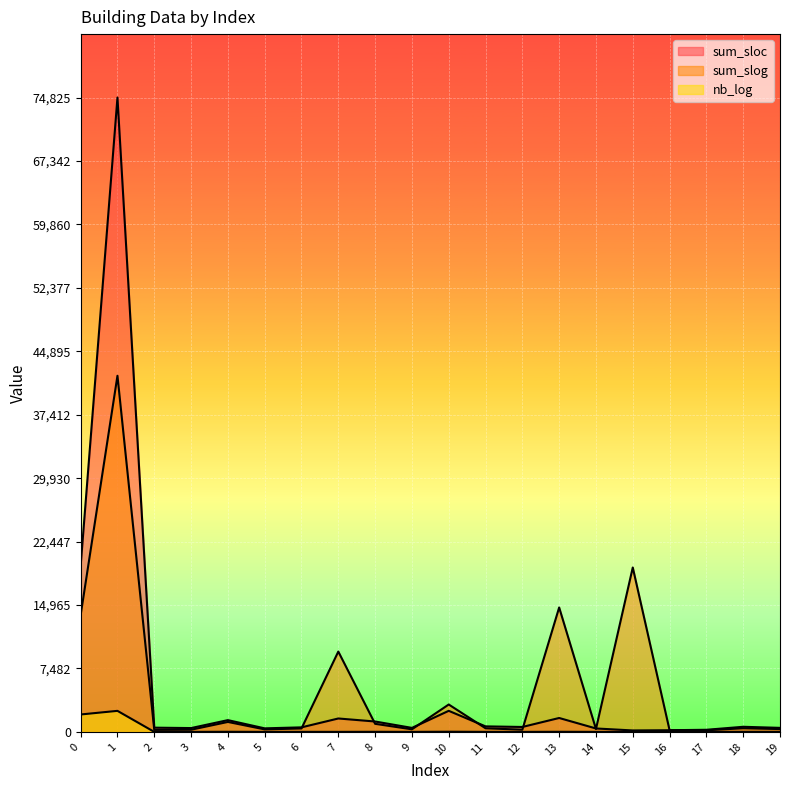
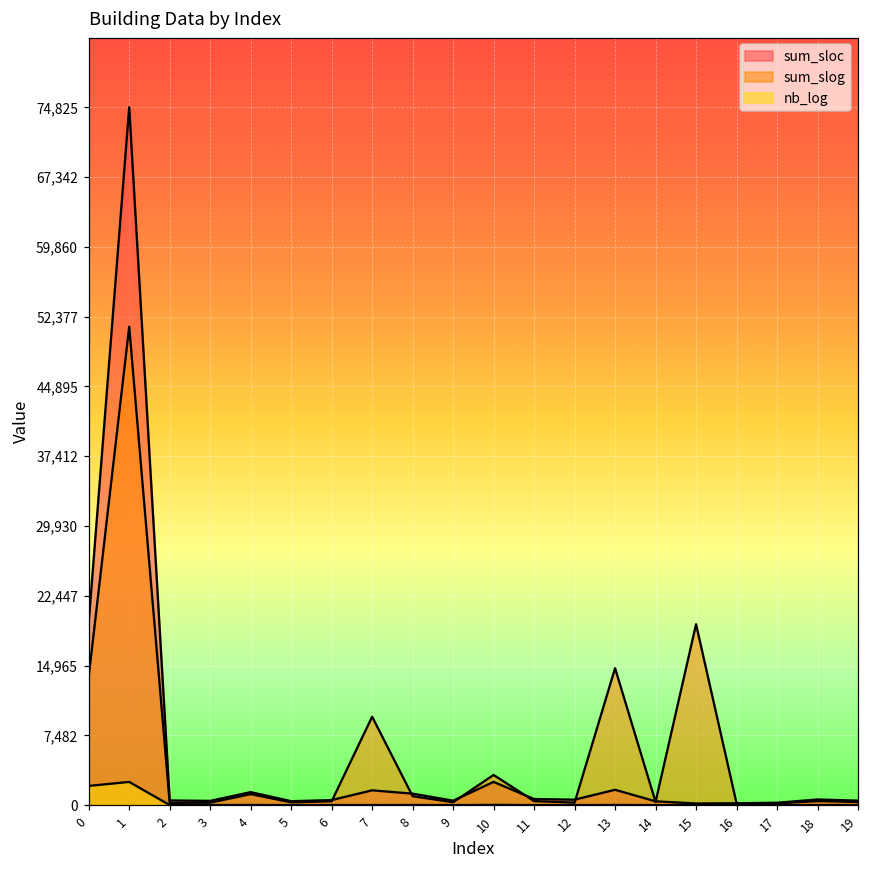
  {
    "sum_sloc": {
      "0": "20,000",
      "1": "75,000",
      "7": "2,000",
      "10": "2,000",
      "12": "1,000",
      "13": "2,000"
    },
    "sum_slog": {
      "0": "14,000",
-     "1": "42,000",
+     "1": "51,000",
      "7": "9,000",
      "10": "3,000",
      "13": "15,000",
      "15": "19,000"
    },
    "nb_log": {
      "0": "2,000",
      "1": "2,000",
      "4": "0",
      "6": "0",
      "7": "0",
      "8": "0",
      "9": "0",
      "10": "0",
      "11": "0",
      "13": "0",
      "14": "0",
      "18": "0",
      "19": "0"
    }
  }
